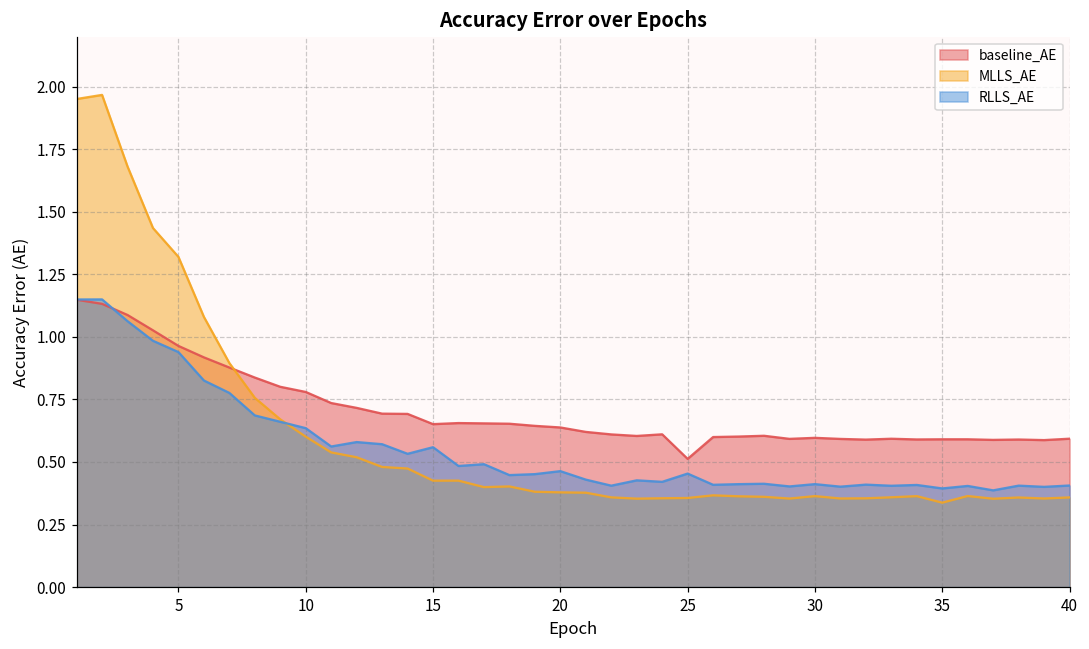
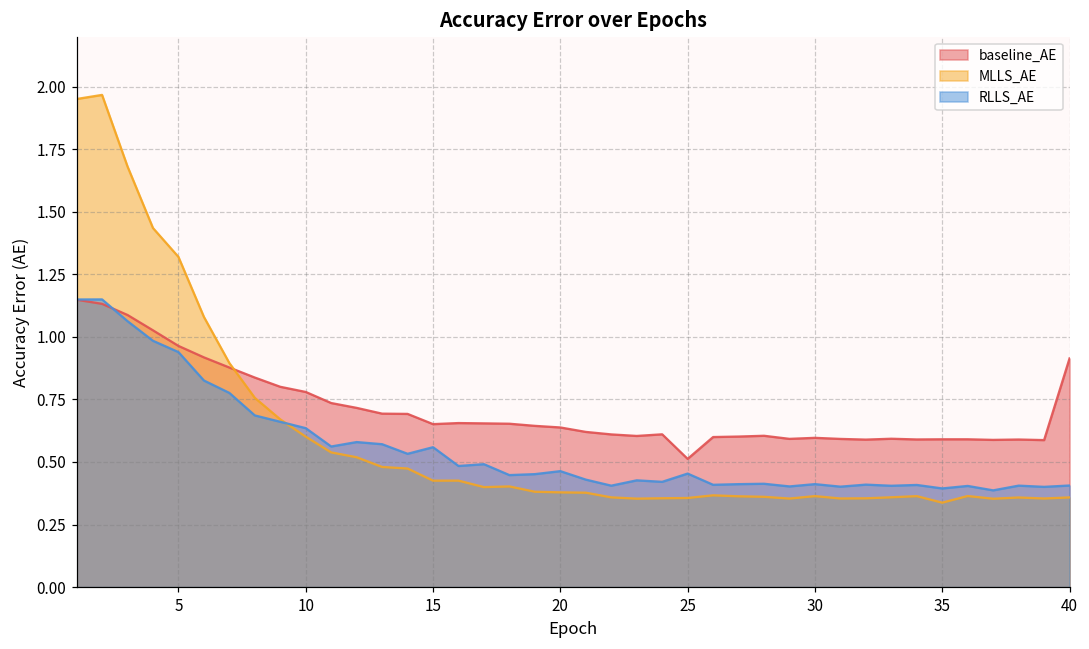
  {
    "baseline_AE": {
      "5": 0.96,
      "10": 0.78,
      "15": 0.65,
      "20": 0.64,
      "25": 0.51,
      "30": 0.60,
      "35": 0.59,
-     "40": 0.59
+     "40": 0.91
    },
    "MLLS_AE": {
      "5": 1.32,
      "10": 0.60,
      "15": 0.43,
      "20": 0.38,
      "25": 0.36,
      "30": 0.36,
      "35": 0.34,
      "40": 0.36
    },
    "RLLS_AE": {
      "5": 0.94,
      "10": 0.64,
      "15": 0.56,
      "20": 0.46,
      "25": 0.45,
      "30": 0.41,
      "35": 0.39,
      "40": 0.41
    }
  }
